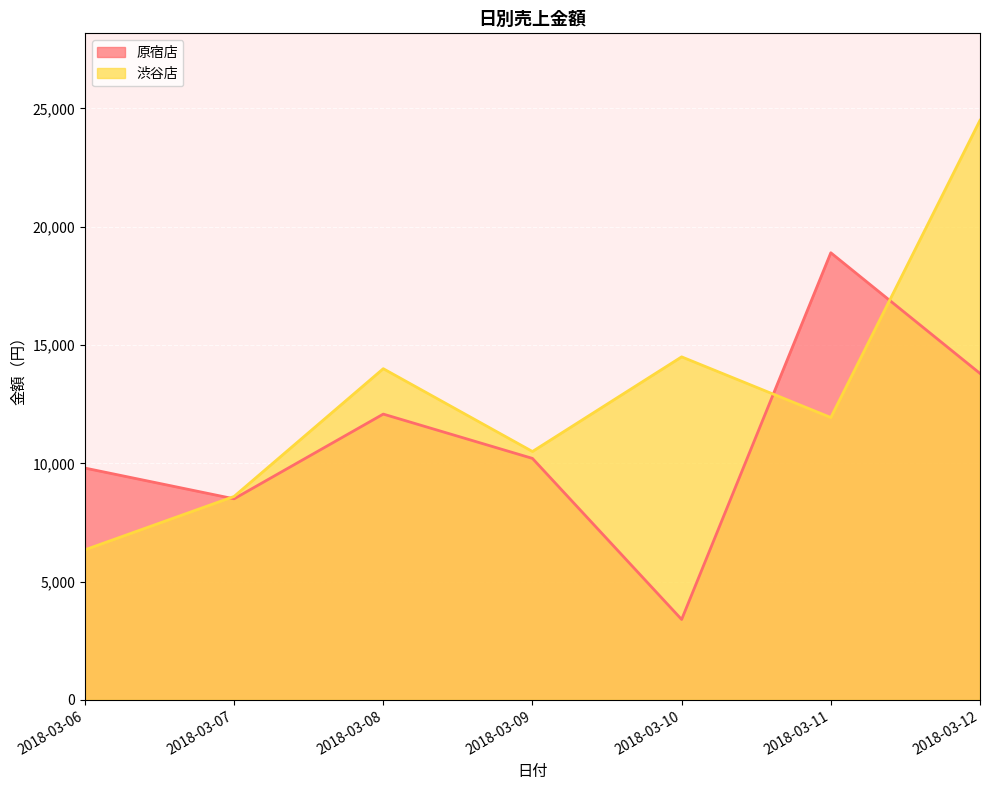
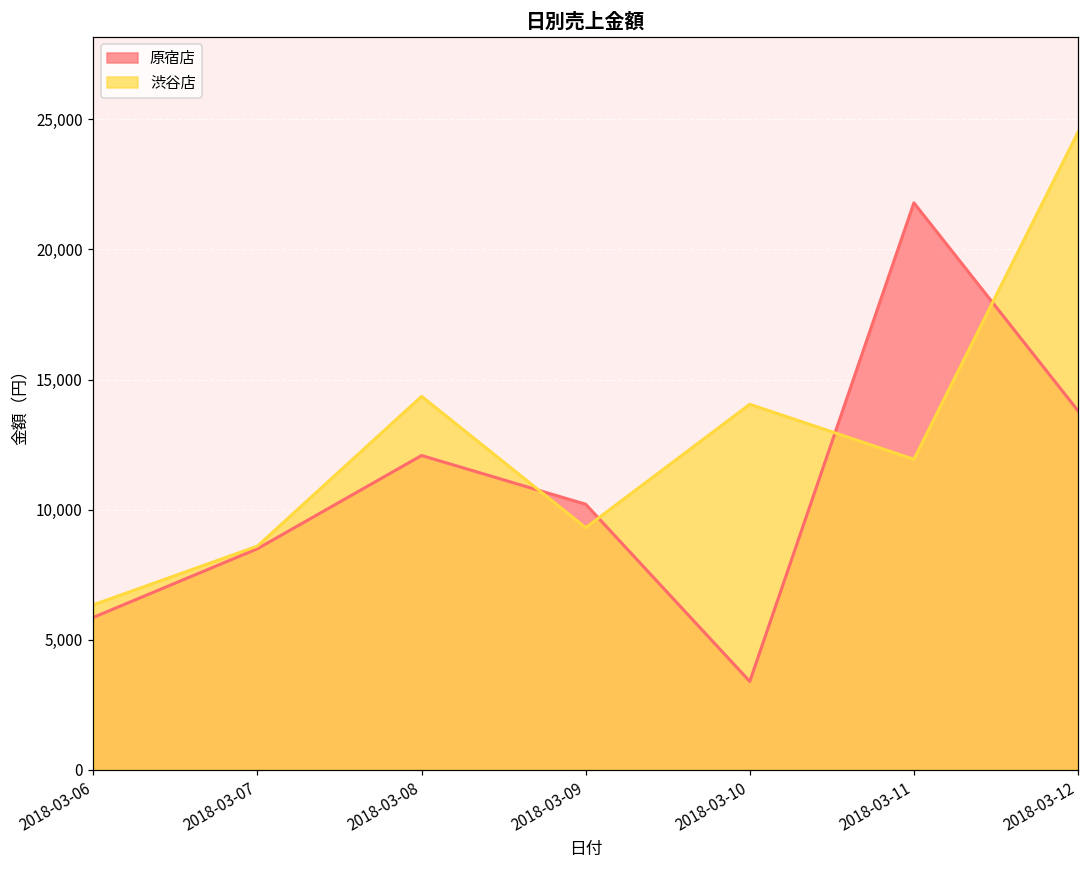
  {
    "原宿店": {
-     "2018-03-06": "9,800",
+     "2018-03-06": "5,900",
      "2018-03-08": "12,100",
      "2018-03-09": "10,200",
      "2018-03-10": "3,400",
-     "2018-03-11": "18,900",
+     "2018-03-11": "21,800",
      "2018-03-12": "13,800"
    },
    "渋谷店": {
      "2018-03-06": "6,300",
-     "2018-03-08": "14,000",
-     "2018-03-09": "10,500",
-     "2018-03-10": "14,500",
+     "2018-03-08": "14,400",
+     "2018-03-09": "9,300",
+     "2018-03-10": "14,000",
      "2018-03-11": "11,900",
      "2018-03-12": "24,500"
    }
  }
